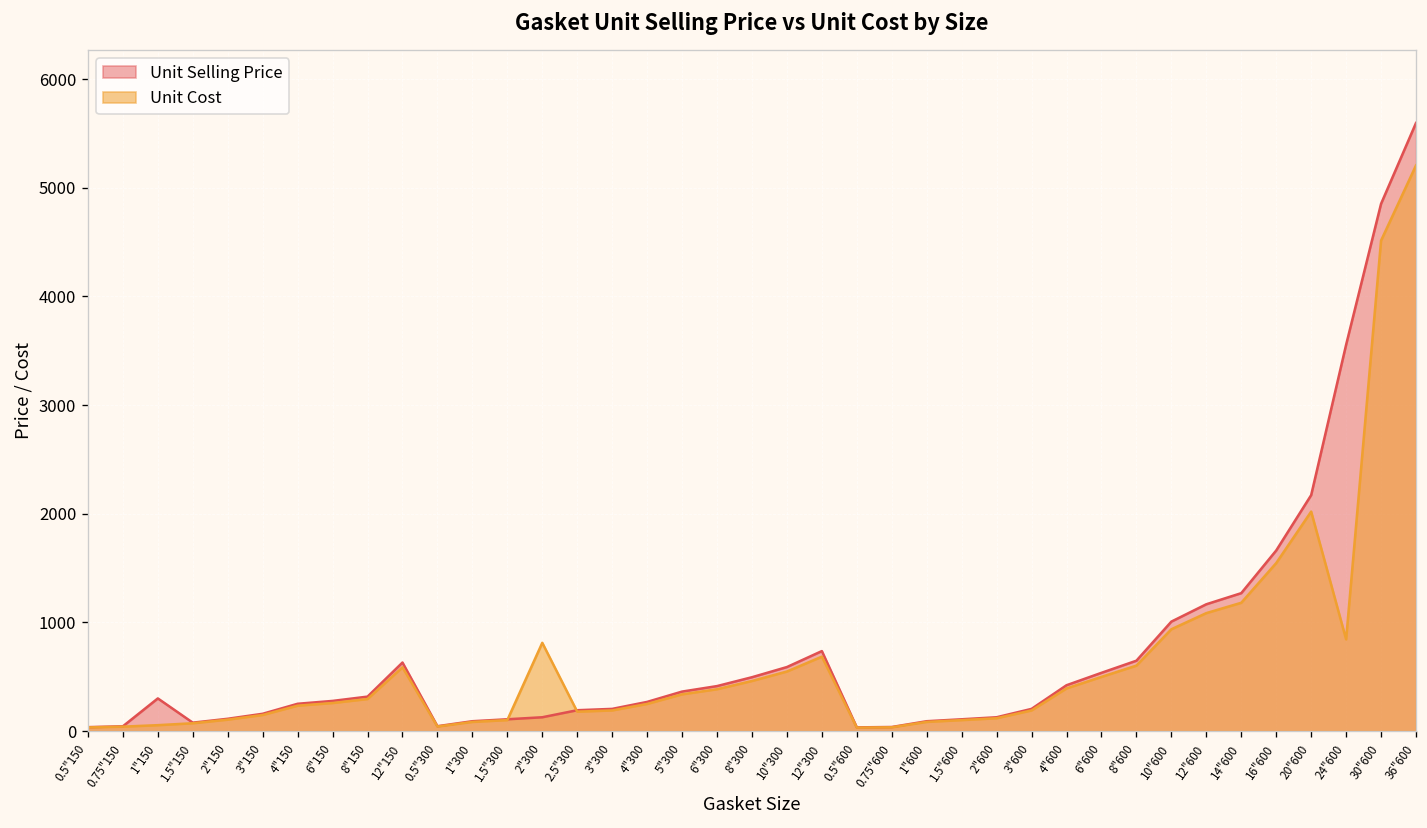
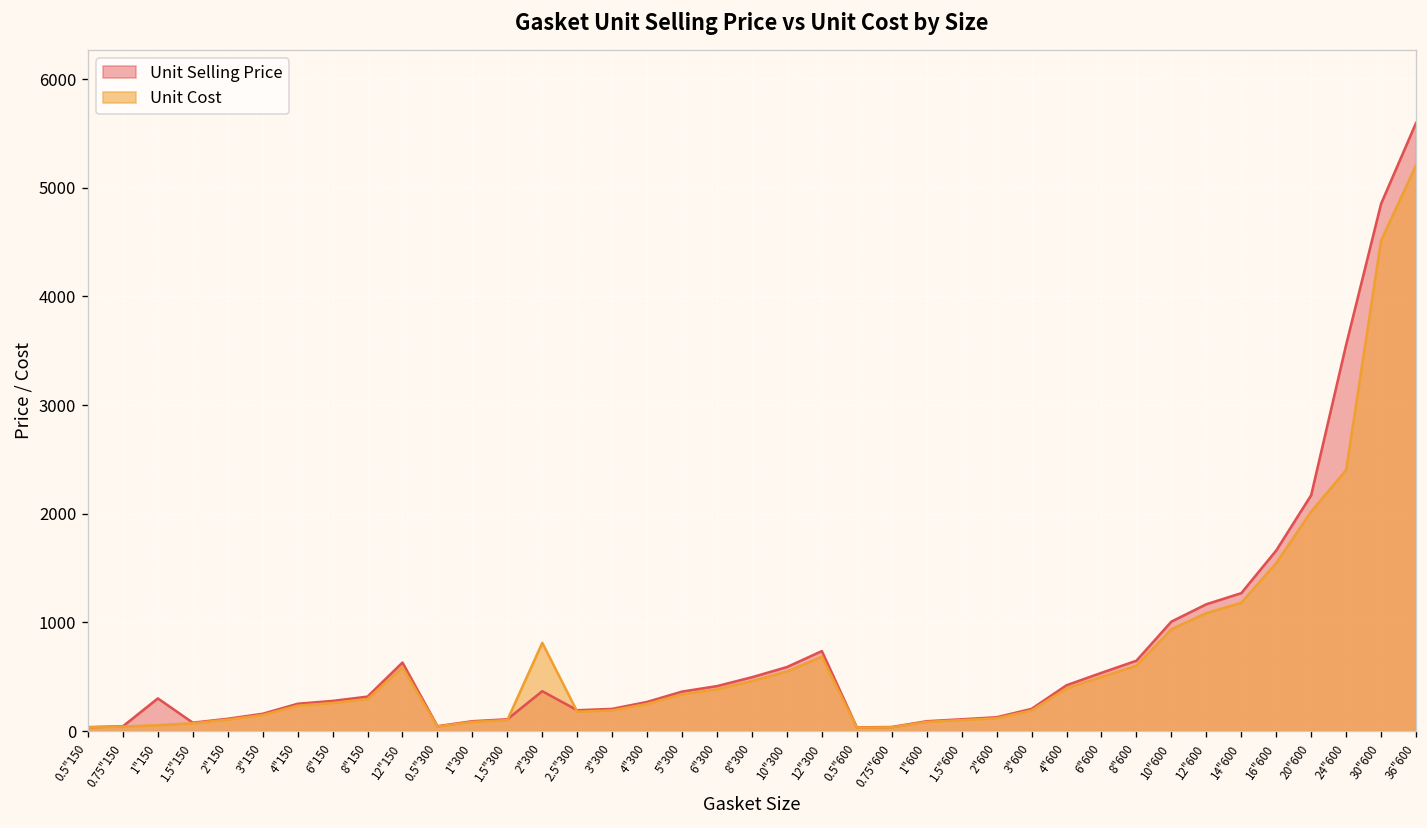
  {
    "Unit Selling Price": {
      "1\"150": 300,
      "12\"150": 600,
-     "2\"300": 100,
+     "2\"300": 400,
      "6\"300": 400,
      "8\"300": 500,
      "10\"300": 600,
      "12\"300": 700,
      "4\"600": 400,
      "6\"600": 500,
      "8\"600": 600,
      "10\"600": 1000,
      "12\"600": 1200,
      "14\"600": 1300,
      "16\"600": 1700,
      "20\"600": 2200,
      "24\"600": 3600,
      "30\"600": 4900,
      "36\"600": 5600
    },
    "Unit Cost": {
      "1\"150": 100,
      "12\"150": 600,
      "2\"300": 800,
      "6\"300": 400,
      "8\"300": 500,
      "10\"300": 500,
      "12\"300": 700,
      "4\"600": 400,
      "6\"600": 500,
      "8\"600": 600,
      "10\"600": 900,
      "12\"600": 1100,
      "14\"600": 1200,
      "16\"600": 1500,
      "20\"600": 2000,
-     "24\"600": 800,
+     "24\"600": 2400,
      "30\"600": 4500,
      "36\"600": 5200
    }
  }
